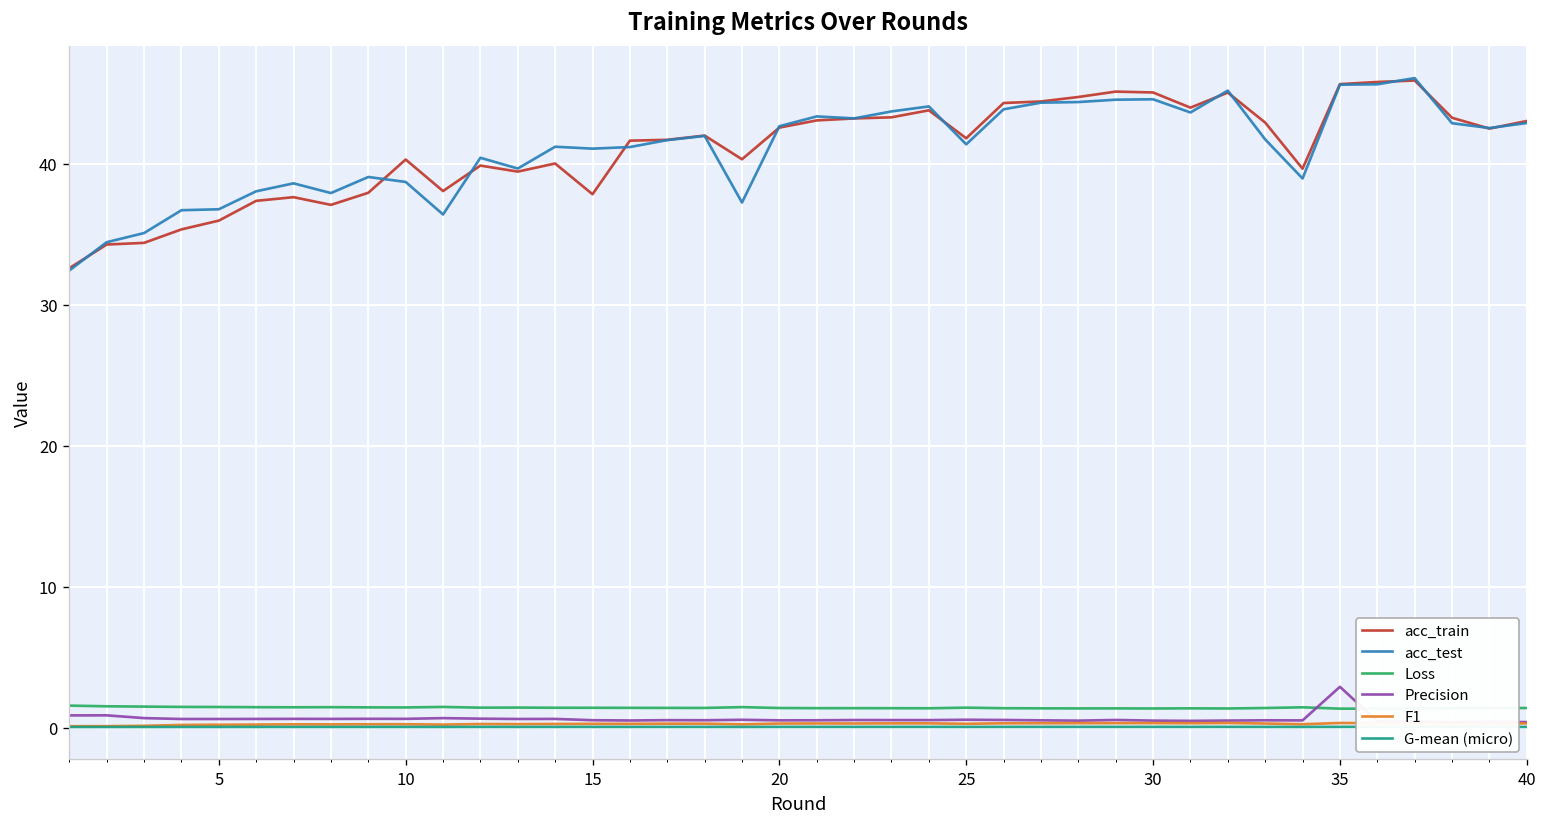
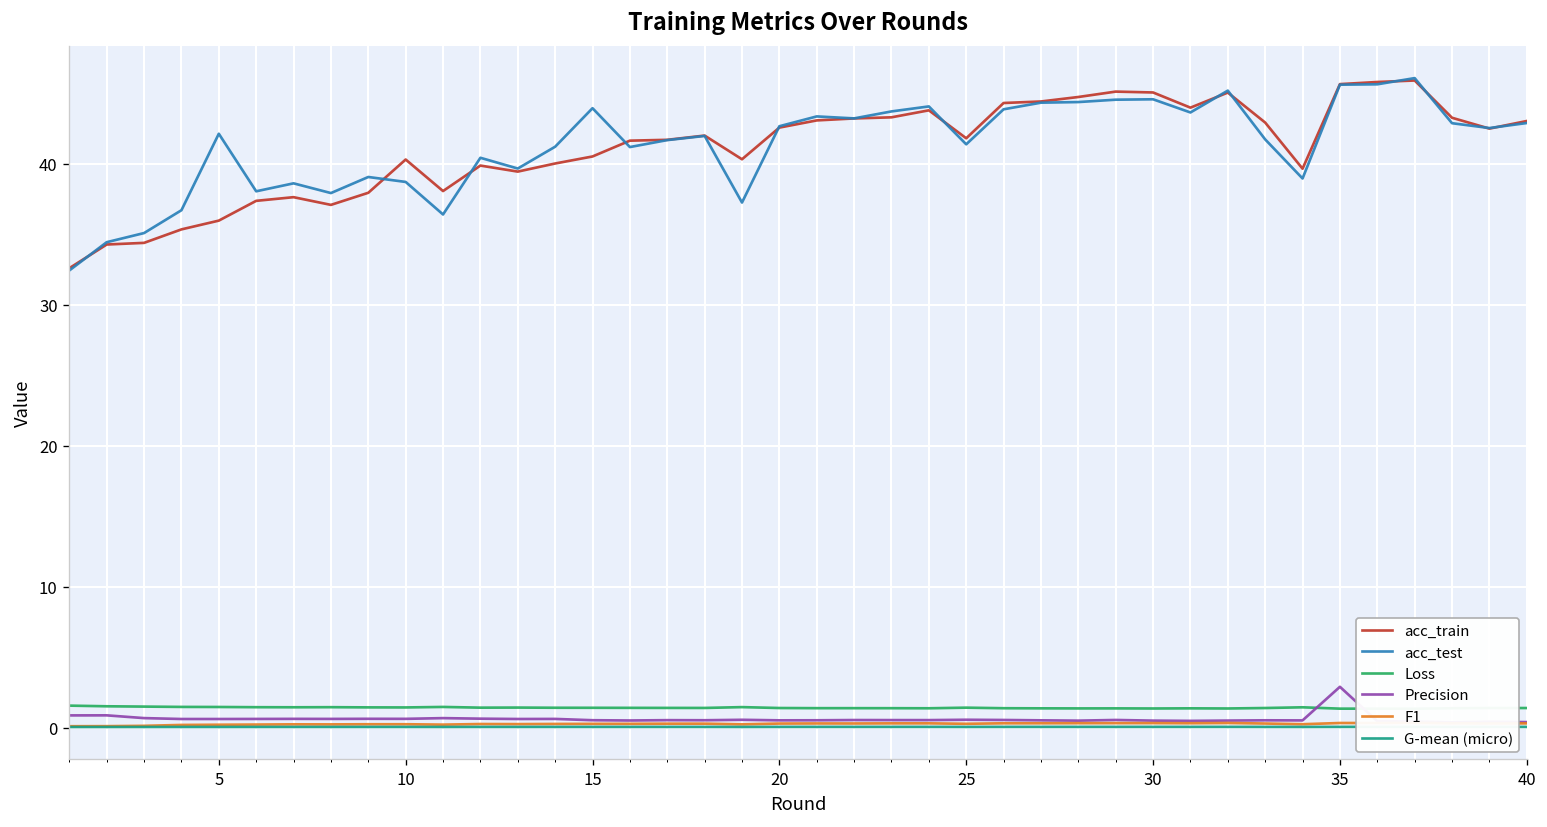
  {
    "acc_train": {
      "5": 36.0,
      "10": 40.3,
-     "15": 37.8,
+     "15": 40.5,
      "25": 41.8,
      "30": 45.0
    },
    "acc_test": {
-     "5": 36.8,
+     "5": 42.1,
      "10": 38.7,
-     "15": 41.1,
+     "15": 43.9,
      "25": 41.4,
      "30": 44.6
    },
    "Precision": {
      "5": 0.6,
      "10": 0.6,
      "15": 0.5,
      "20": 0.5,
      "25": 0.6,
      "35": 2.9
    },
    "F1": {
      "15": 0.3,
      "20": 0.3,
      "25": 0.3,
      "35": 0.3
    }
  }
